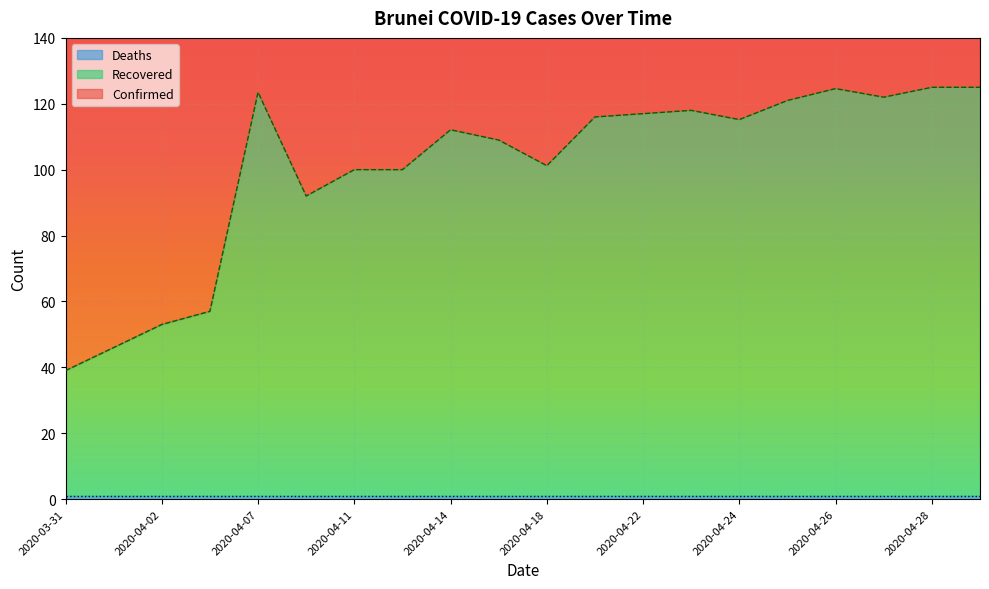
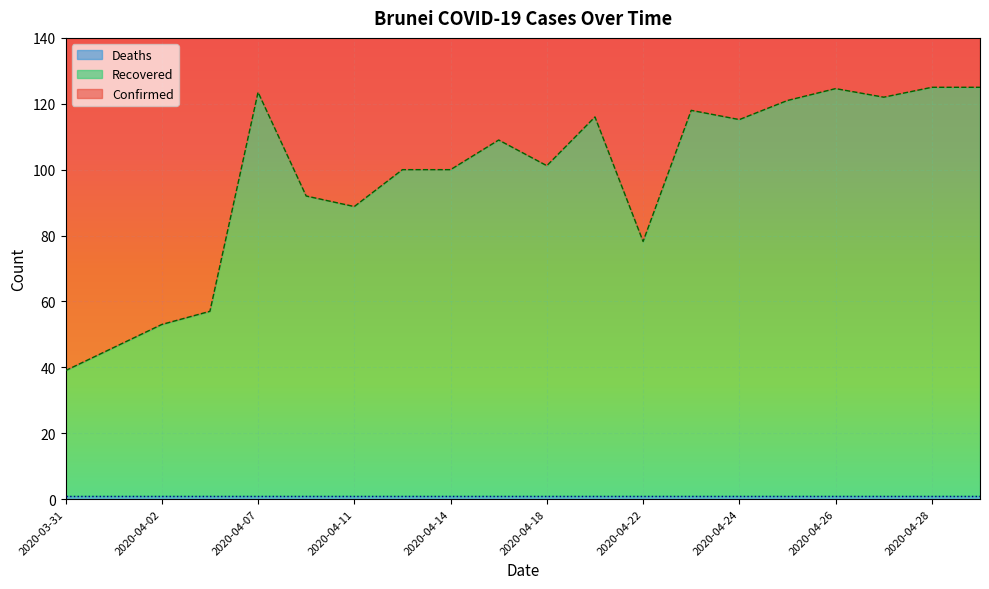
  {
    "Recovered": {
      "2020-03-31": 39,
      "2020-04-02": 53,
      "2020-04-07": 124,
-     "2020-04-11": 100,
-     "2020-04-14": 112,
+     "2020-04-11": 89,
+     "2020-04-14": 100,
      "2020-04-18": 101,
-     "2020-04-22": 117,
+     "2020-04-22": 78,
      "2020-04-24": 115,
      "2020-04-26": 125,
      "2020-04-28": 125
    },
    "Deaths": {
      "2020-03-31": 1,
      "2020-04-02": 1,
      "2020-04-07": 1,
      "2020-04-11": 1,
      "2020-04-14": 1,
      "2020-04-18": 1,
      "2020-04-22": 1,
      "2020-04-24": 1,
      "2020-04-26": 1,
      "2020-04-28": 1
    }
  }
